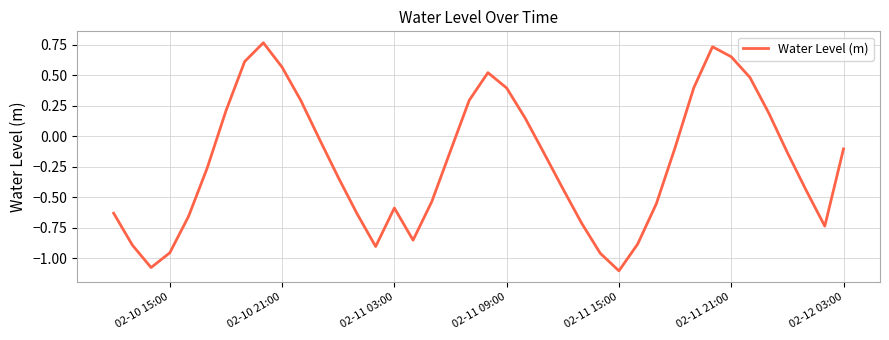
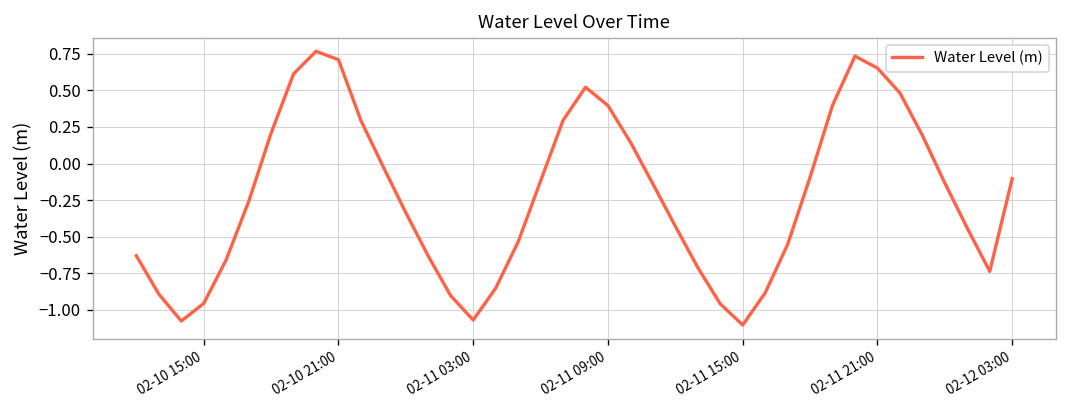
  {
    "02-10 15:00": -0.96,
-   "02-10 21:00": 0.57,
-   "02-11 03:00": -0.59,
+   "02-10 21:00": 0.71,
+   "02-11 03:00": -1.07,
    "02-11 09:00": 0.40,
    "02-11 15:00": -1.10,
    "02-11 21:00": 0.65,
    "02-12 03:00": -0.10
  }
